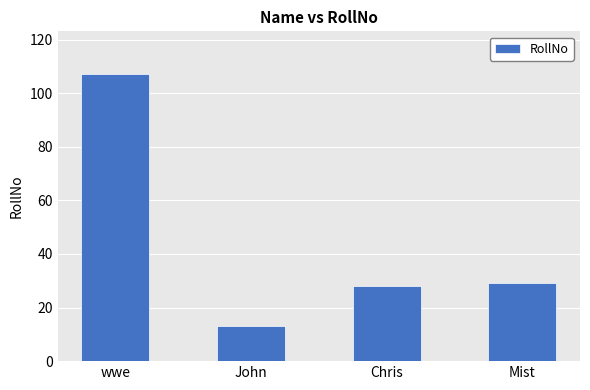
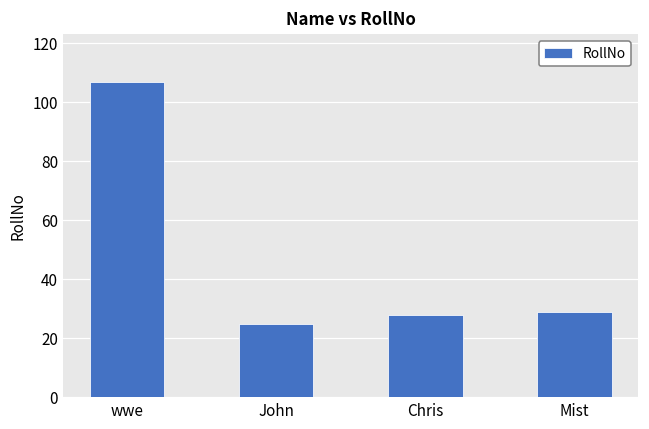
  {
    "wwe": 107,
-   "John": 13,
+   "John": 25,
    "Chris": 28,
    "Mist": 29
  }
